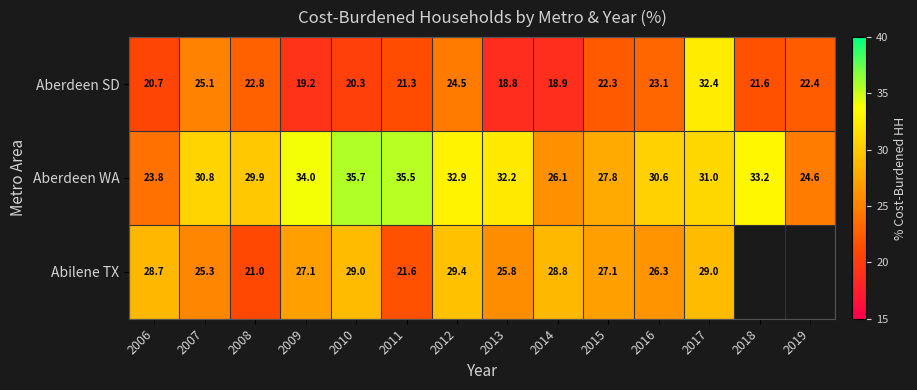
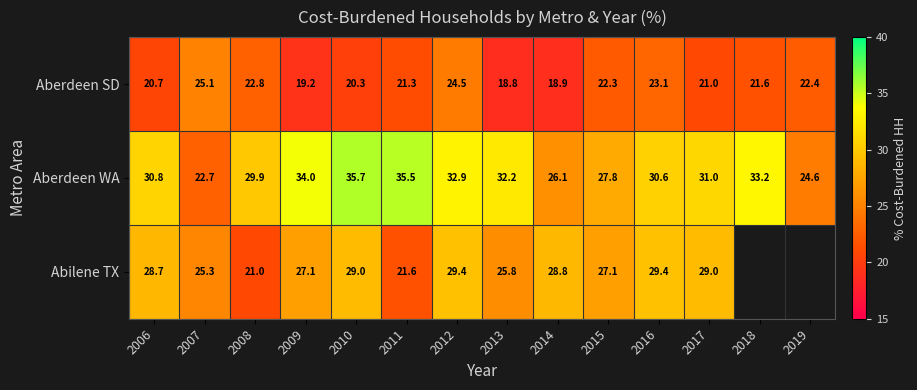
  {
    "Aberdeen SD": {
      "2006": 20.7,
      "2007": 25.1,
      "2008": 22.8,
      "2009": 19.2,
      "2010": 20.3,
      "2011": 21.3,
      "2012": 24.5,
      "2013": 18.8,
      "2014": 18.9,
      "2015": 22.3,
      "2016": 23.1,
-     "2017": 32.4,
+     "2017": 21.0,
      "2018": 21.6,
      "2019": 22.4
    },
    "Aberdeen WA": {
-     "2006": 23.8,
-     "2007": 30.8,
+     "2006": 30.8,
+     "2007": 22.7,
      "2008": 29.9,
      "2009": 34.0,
      "2010": 35.7,
      "2011": 35.5,
      "2012": 32.9,
      "2013": 32.2,
      "2014": 26.1,
      "2015": 27.8,
      "2016": 30.6,
      "2017": 31.0,
      "2018": 33.2,
      "2019": 24.6
    },
    "Abilene TX": {
      "2006": 28.7,
      "2007": 25.3,
      "2008": 21.0,
      "2009": 27.1,
      "2010": 29.0,
      "2011": 21.6,
      "2012": 29.4,
      "2013": 25.8,
      "2014": 28.8,
      "2015": 27.1,
-     "2016": 26.3,
+     "2016": 29.4,
      "2017": 29.0
    }
  }
